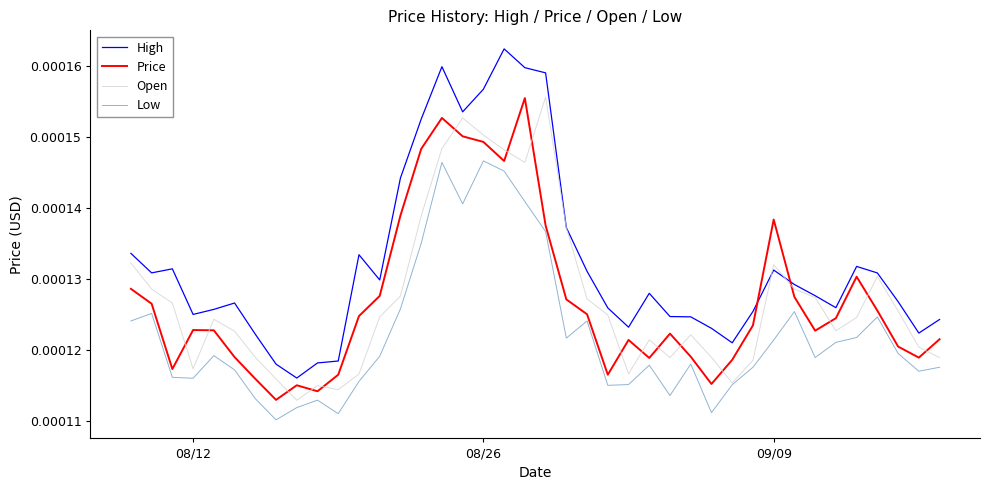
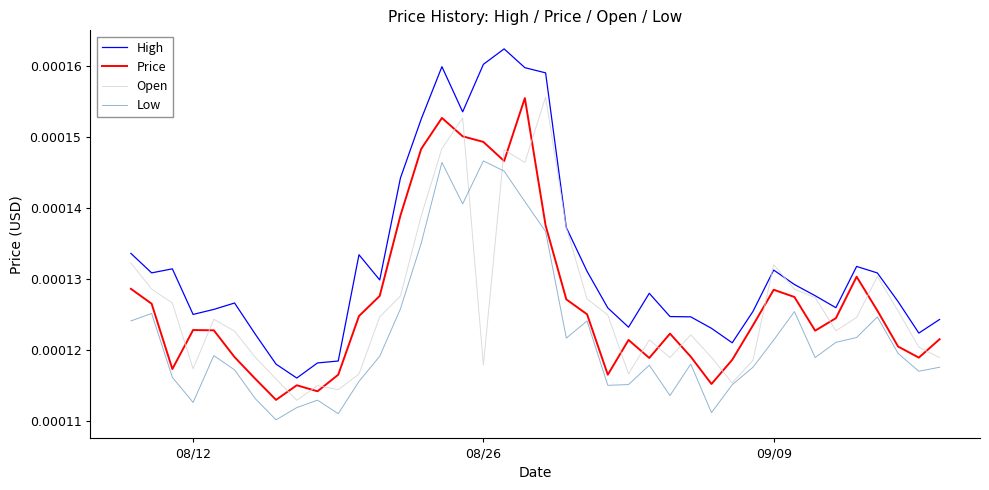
  {
    "High": {
      "08/12": 0.000125,
-     "08/26": 0.000157,
+     "08/26": 0.000160,
      "09/09": 0.000131
    },
    "Price": {
      "08/12": 0.000123,
      "08/26": 0.000149,
-     "09/09": 0.000138
+     "09/09": 0.000129
    },
    "Open": {
      "08/12": 0.000117,
-     "08/26": 0.000150,
+     "08/26": 0.000118,
      "09/09": 0.000132
    },
    "Low": {
-     "08/12": 0.000116,
+     "08/12": 0.000113,
      "08/26": 0.000147,
      "09/09": 0.000121
    }
  }
